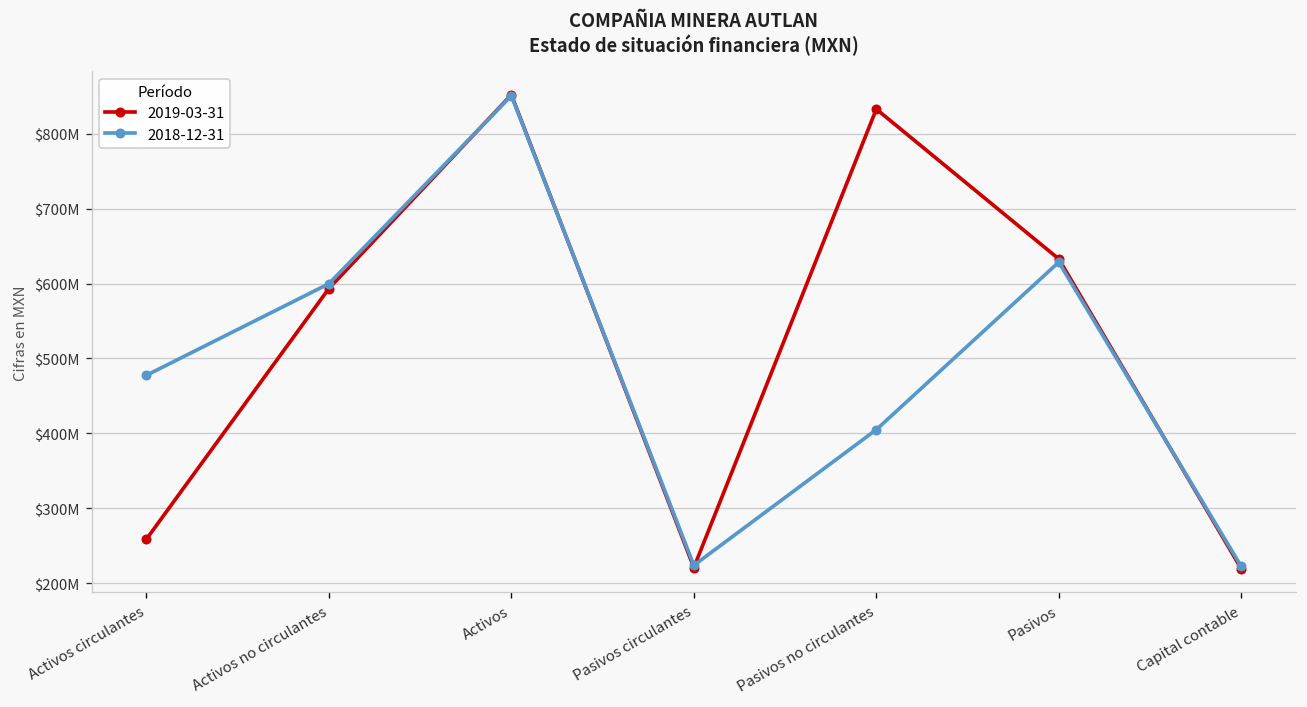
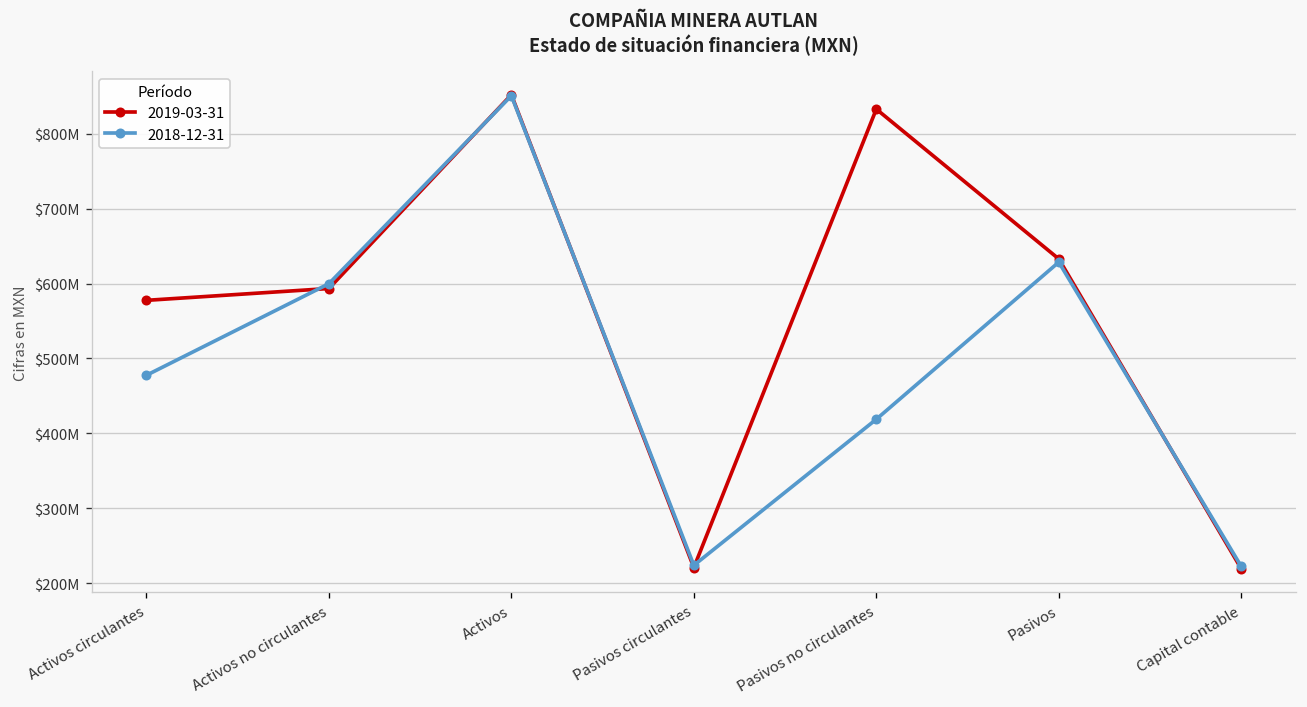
  {
    "2019-03-31": {
-     "Activos circulantes": "$260000000",
+     "Activos circulantes": "$580000000",
      "Activos no circulantes": "$590000000",
      "Pasivos no circulantes": "$830000000",
      "Pasivos": "$630000000"
    },
    "2018-12-31": {
      "Activos circulantes": "$480000000",
      "Activos no circulantes": "$600000000",
-     "Pasivos no circulantes": "$400000000",
+     "Pasivos no circulantes": "$420000000",
      "Pasivos": "$630000000"
    }
  }
